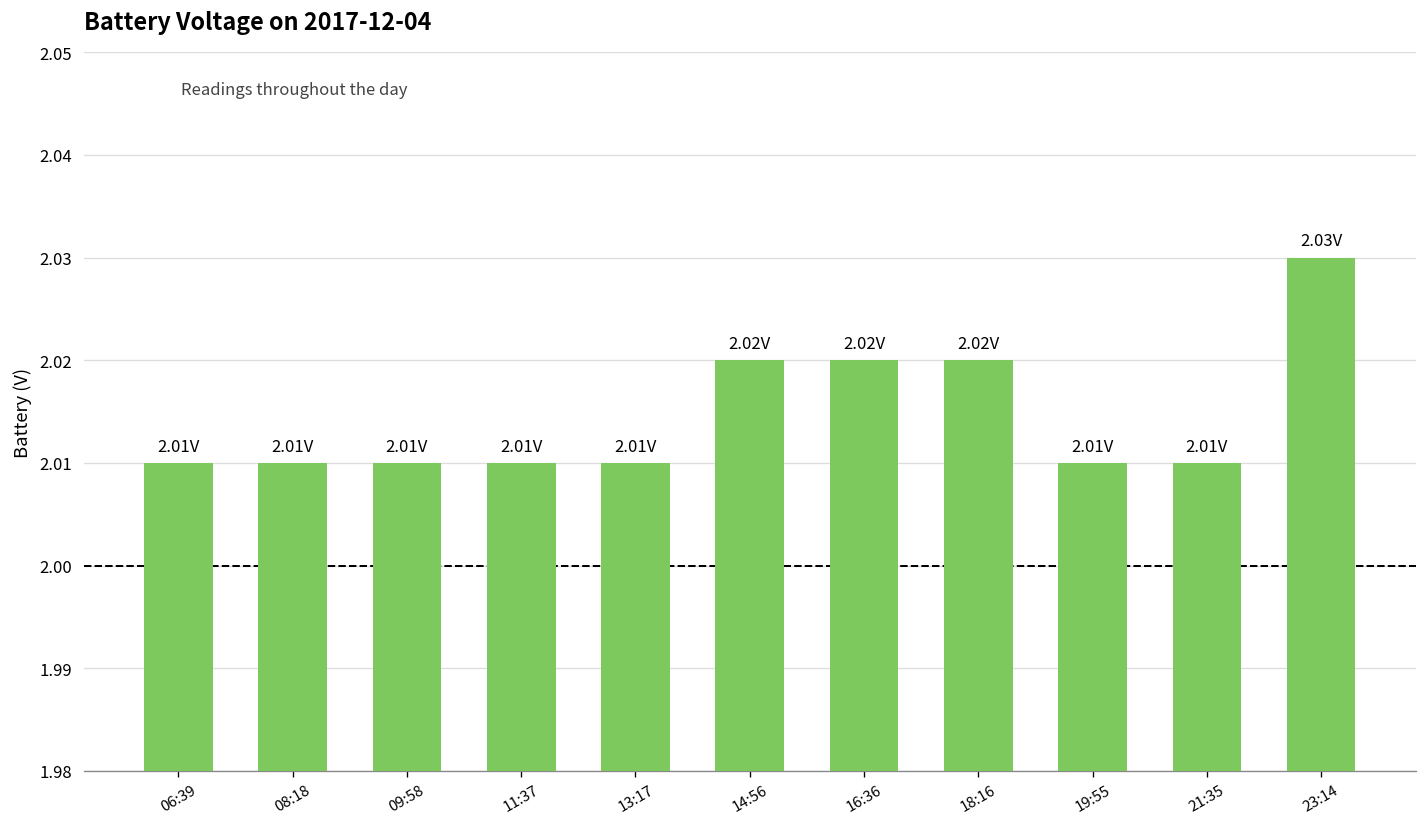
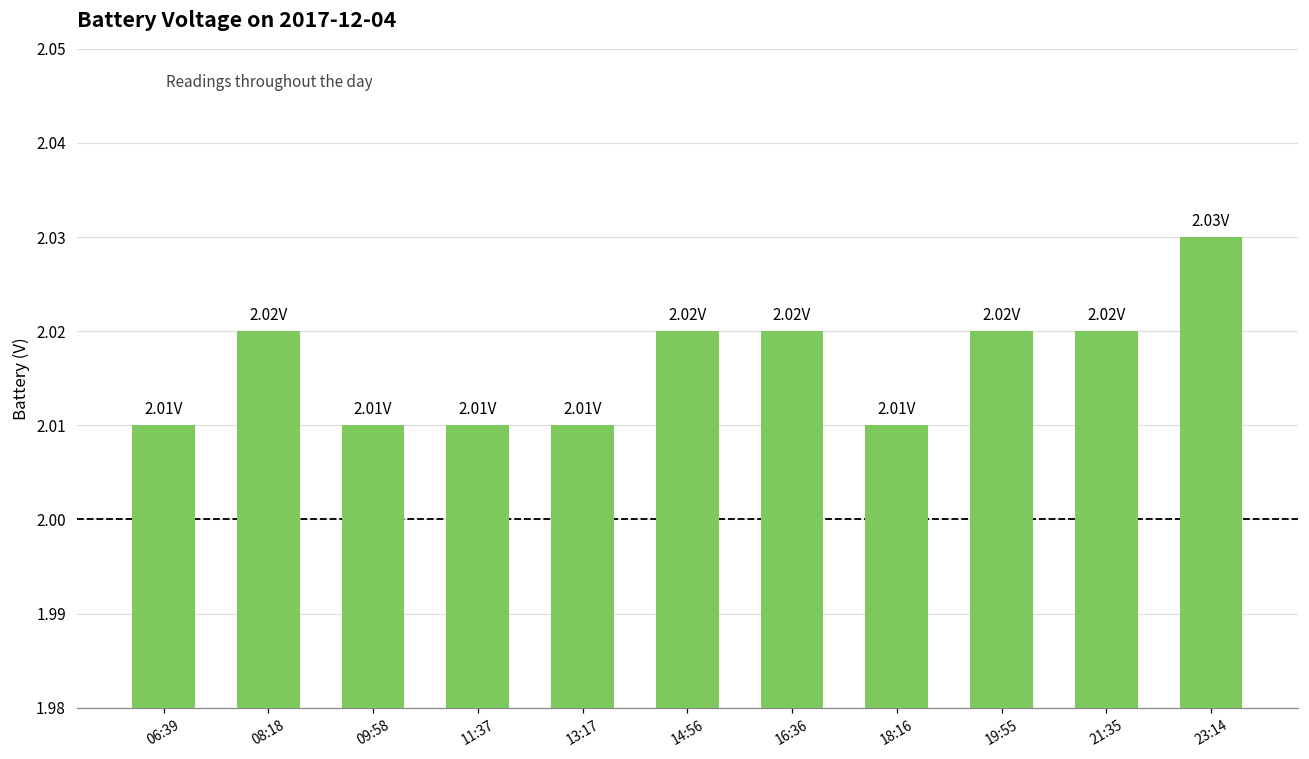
  {
    "06:39": "2.01V",
-   "08:18": "2.01V",
+   "08:18": "2.02V",
    "09:58": "2.01V",
    "11:37": "2.01V",
    "13:17": "2.01V",
    "14:56": "2.02V",
    "16:36": "2.02V",
-   "18:16": "2.02V",
-   "19:55": "2.01V",
-   "21:35": "2.01V",
+   "18:16": "2.01V",
+   "19:55": "2.02V",
+   "21:35": "2.02V",
    "23:14": "2.03V"
  }
